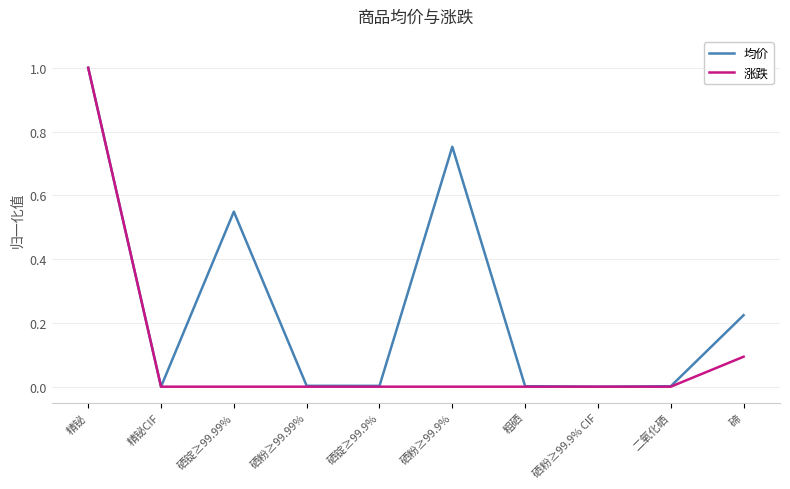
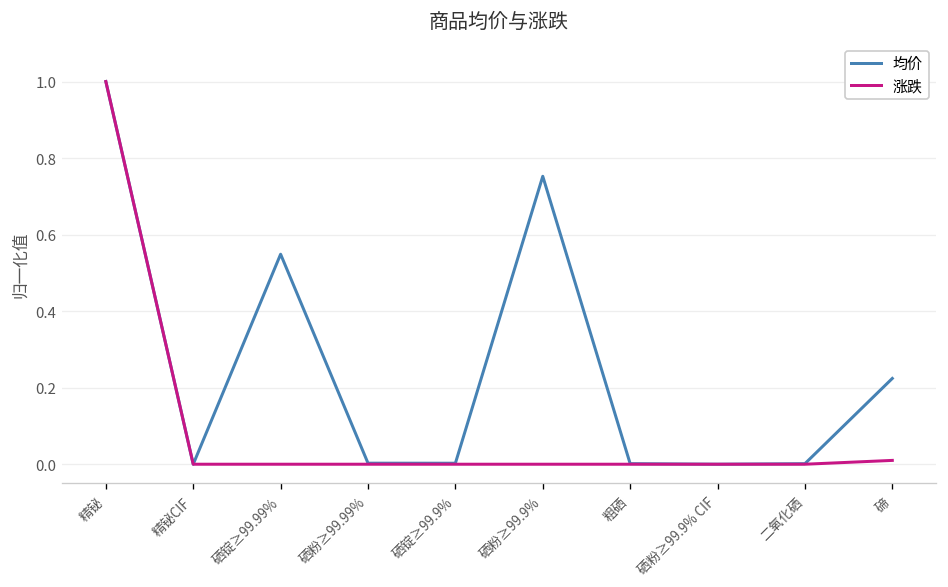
  {
    "均价": {
      "硒锭≥99.99%": 0.55,
      "硒粉≥99.9%": 0.75,
      "碲": 0.22
    },
    "涨跌": {
      "硒锭≥99.99%": 0.00,
      "硒粉≥99.9%": 0.00,
-     "碲": 0.09
+     "碲": 0.01
    }
  }
